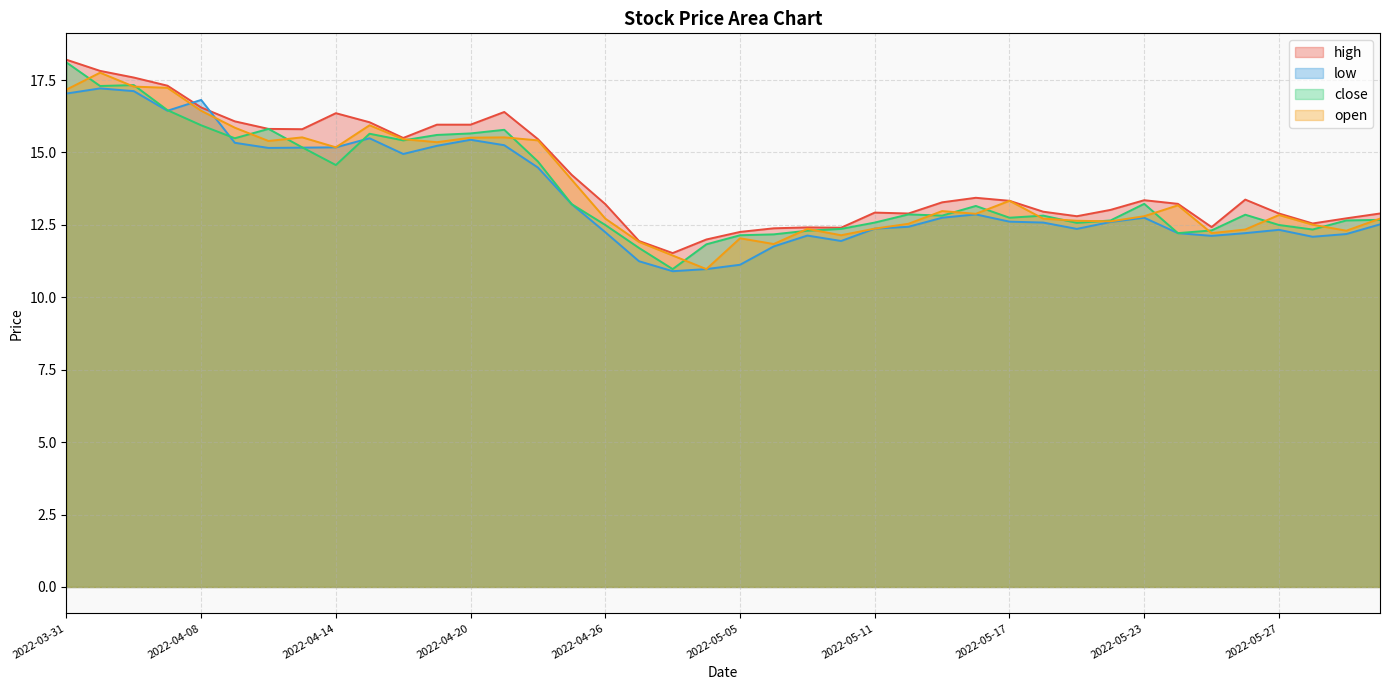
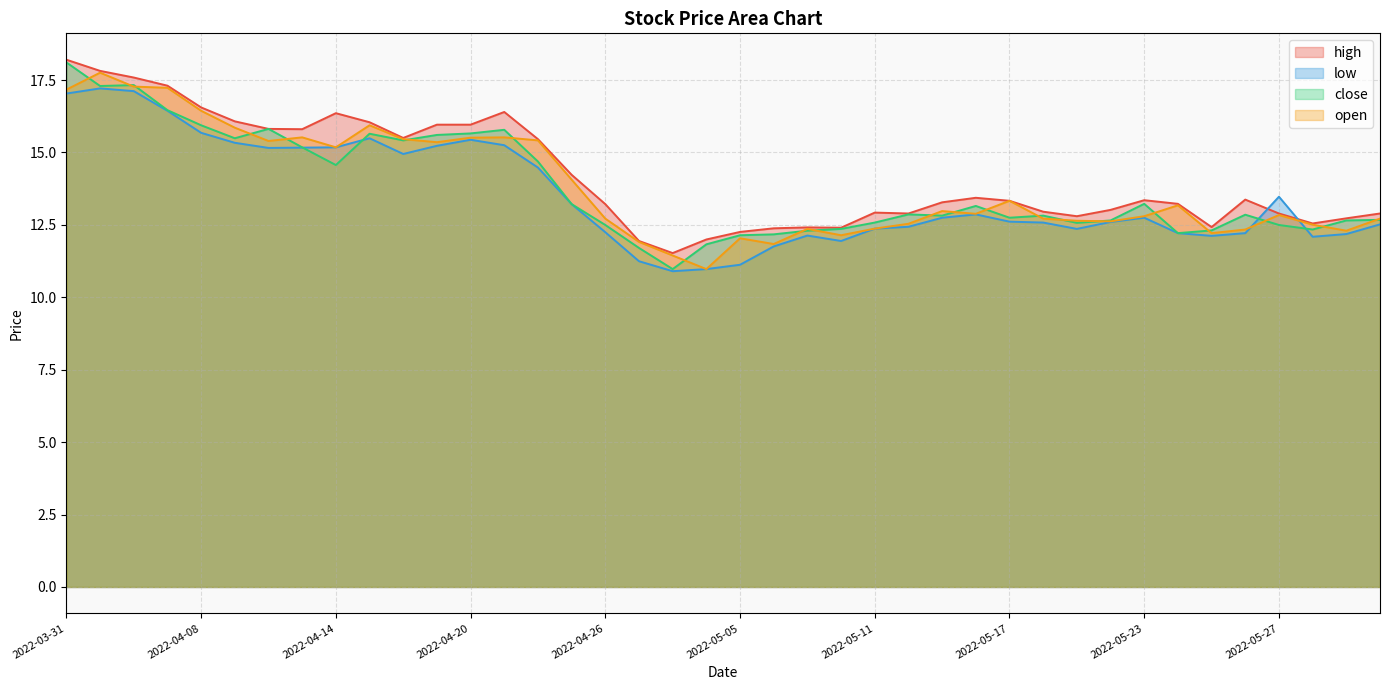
  {
    "low": {
      "2022-03-31": 17.0,
-     "2022-04-08": 16.8,
+     "2022-04-08": 15.7,
      "2022-04-26": 12.2,
      "2022-05-05": 11.1,
      "2022-05-17": 12.6,
-     "2022-05-27": 12.3
+     "2022-05-27": 13.5
    },
    "close": {
      "2022-03-31": 18.1,
      "2022-04-08": 15.9,
      "2022-04-14": 14.6,
      "2022-04-20": 15.7,
      "2022-04-26": 12.5,
      "2022-05-05": 12.1,
      "2022-05-11": 12.6,
      "2022-05-17": 12.7,
      "2022-05-23": 13.2,
      "2022-05-27": 12.5
    }
  }
